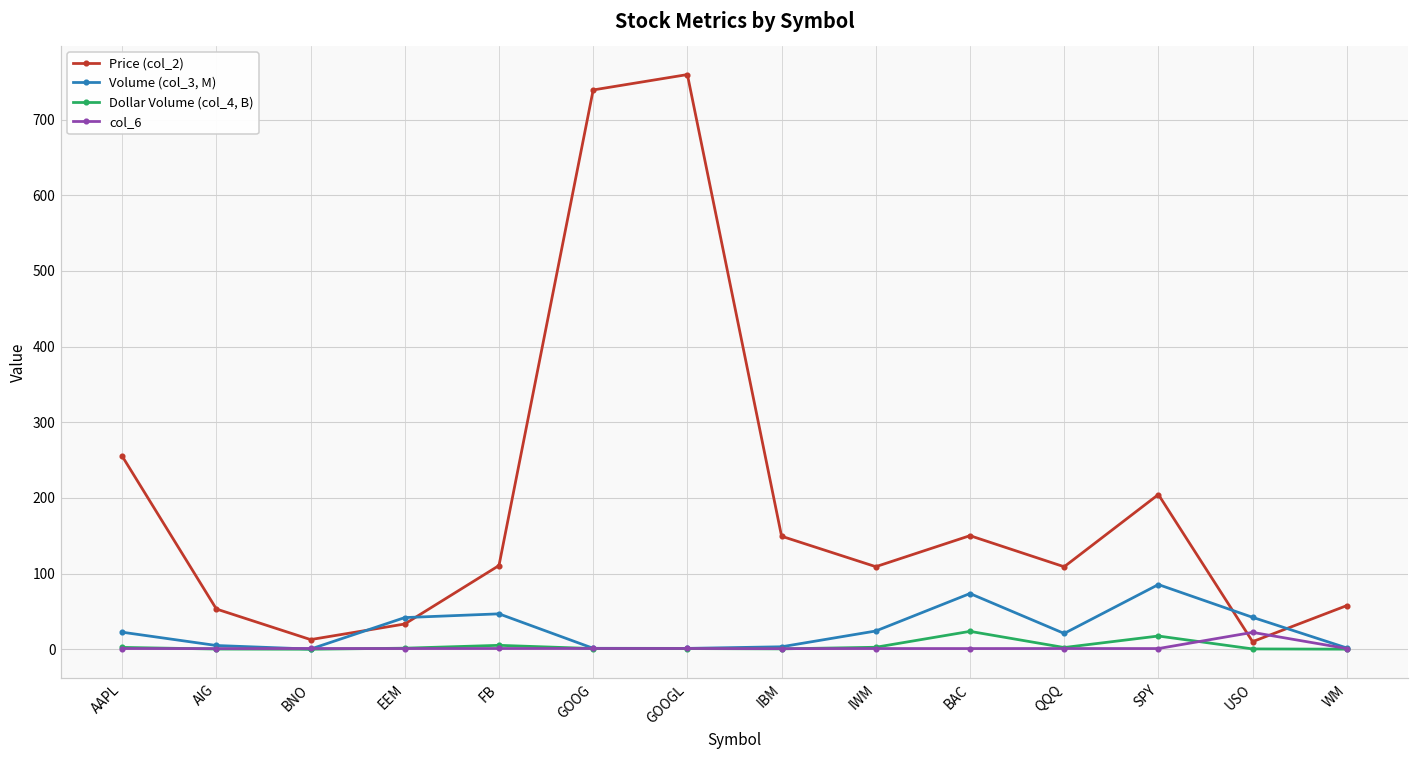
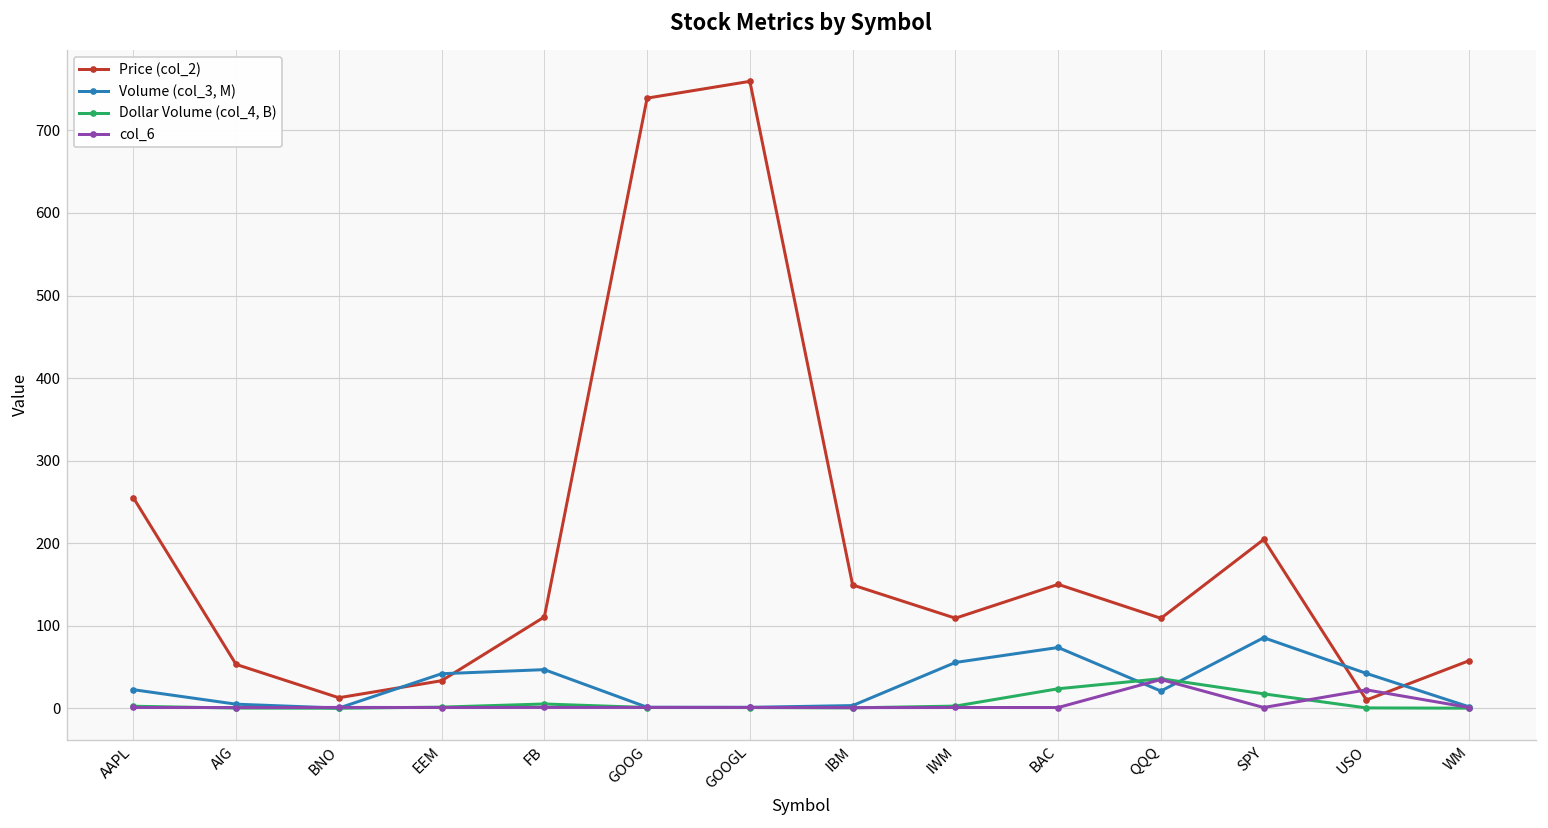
  {
    "Price (col_2)": {
      "AAPL": 260,
      "AIG": 50,
      "BNO": 10,
      "EEM": 30,
      "FB": 110,
      "GOOG": 740,
      "GOOGL": 760,
      "IBM": 150,
      "IWM": 110,
      "BAC": 150,
      "QQQ": 110,
      "SPY": 200,
      "USO": 10,
      "WM": 60
    },
    "Volume (col_3, M)": {
      "AAPL": 20,
      "AIG": 0,
      "EEM": 40,
      "FB": 50,
-     "IWM": 20,
+     "IWM": 60,
      "BAC": 70,
      "QQQ": 20,
      "SPY": 90,
      "USO": 40
    },
    "Dollar Volume (col_4, B)": {
      "FB": 10,
      "BAC": 20,
-     "QQQ": 0,
+     "QQQ": 40,
      "SPY": 20,
      "USO": 0
    },
    "col_6": {
      "FB": 0,
      "BAC": 0,
-     "QQQ": 0,
+     "QQQ": 30,
      "SPY": 0,
      "USO": 20
    }
  }
